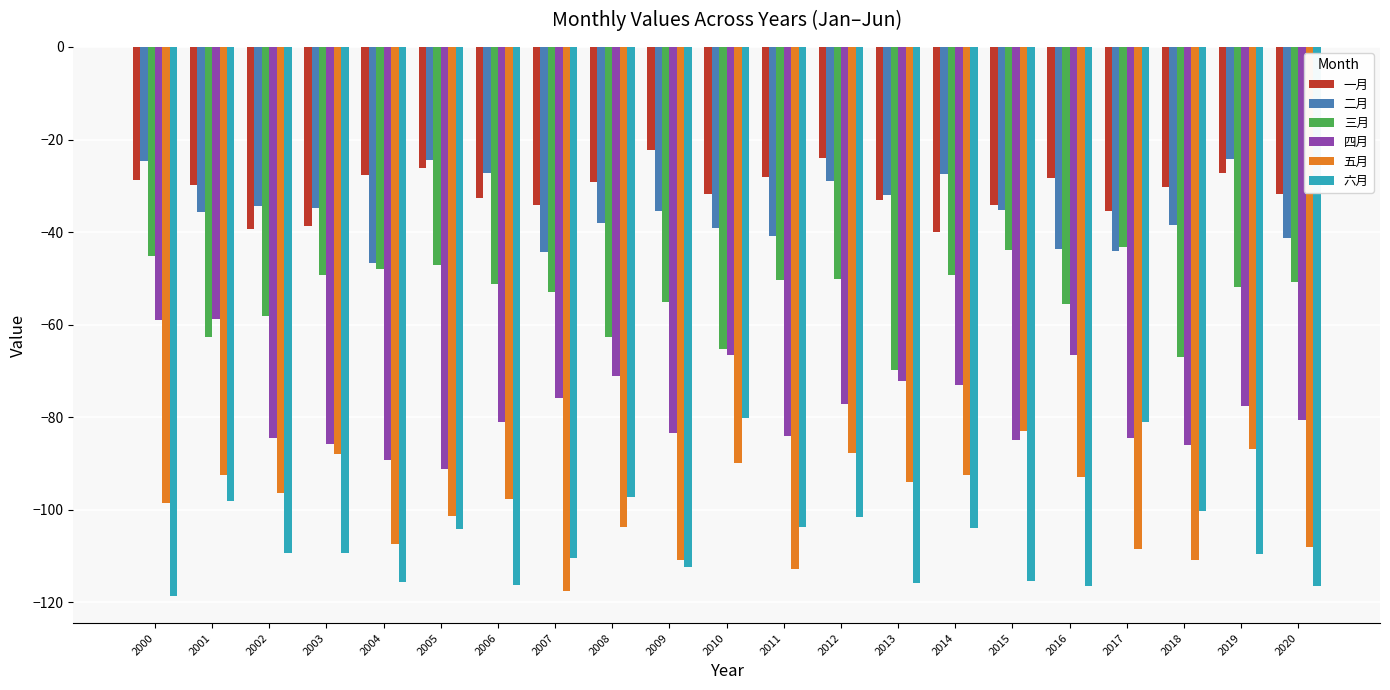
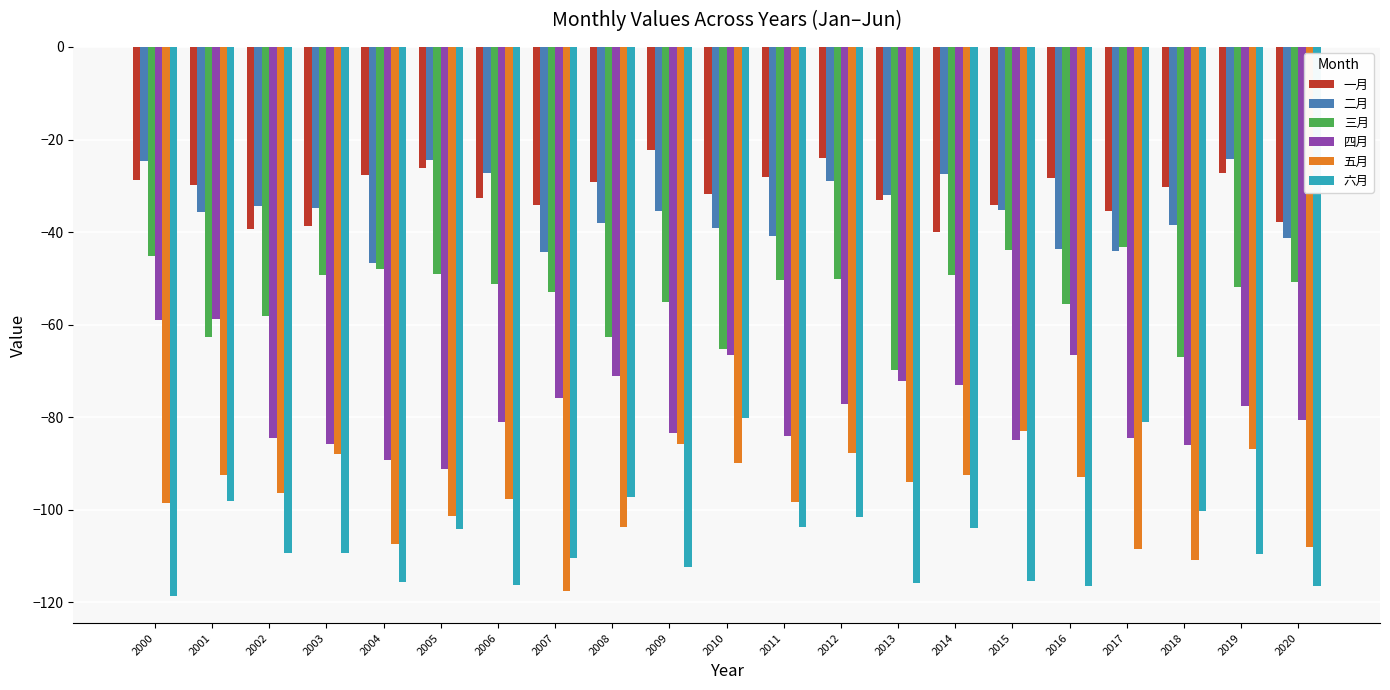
  {
    "一月": {
      "2000": -29,
      "2001": -30,
      "2002": -39,
      "2003": -39,
      "2004": -28,
      "2005": -26,
      "2006": -33,
      "2007": -34,
      "2008": -29,
      "2009": -22,
      "2010": -32,
      "2011": -28,
      "2012": -24,
      "2013": -33,
      "2014": -40,
      "2015": -34,
      "2016": -28,
      "2017": -35,
      "2018": -30,
      "2019": -27,
-     "2020": -32
+     "2020": -38
    },
    "三月": {
      "2000": -45,
      "2001": -63,
      "2002": -58,
      "2003": -49,
      "2004": -48,
-     "2005": -47,
+     "2005": -49,
      "2006": -51,
      "2007": -53,
      "2008": -63,
      "2009": -55,
      "2010": -65,
      "2011": -50,
      "2012": -50,
      "2013": -70,
      "2014": -49,
      "2015": -44,
      "2016": -56,
      "2017": -43,
      "2018": -67,
      "2019": -52,
      "2020": -51
    },
    "四月": {
      "2000": -59,
      "2001": -59,
      "2002": -85,
      "2003": -86,
      "2004": -89,
      "2005": -91,
      "2006": -81,
      "2007": -76,
      "2008": -71,
      "2009": -83,
      "2010": -67,
      "2011": -84,
      "2012": -77,
      "2013": -72,
      "2014": -73,
      "2015": -85,
      "2016": -67,
      "2017": -84,
      "2018": -86,
      "2019": -78,
      "2020": -81
    },
    "五月": {
      "2000": -98,
      "2001": -93,
      "2002": -96,
      "2003": -88,
      "2004": -107,
      "2005": -101,
      "2006": -98,
      "2007": -117,
      "2008": -104,
-     "2009": -111,
+     "2009": -86,
      "2010": -90,
-     "2011": -113,
+     "2011": -98,
      "2012": -88,
      "2013": -94,
      "2014": -92,
      "2015": -83,
      "2016": -93,
      "2017": -108,
      "2018": -111,
      "2019": -87,
      "2020": -108
    }
  }
